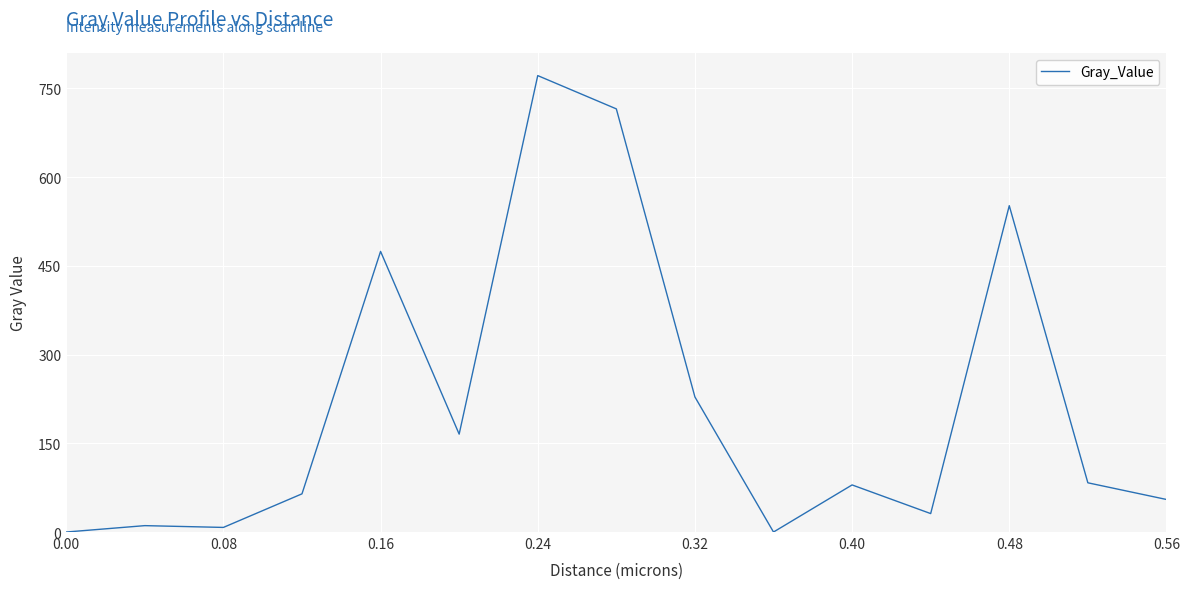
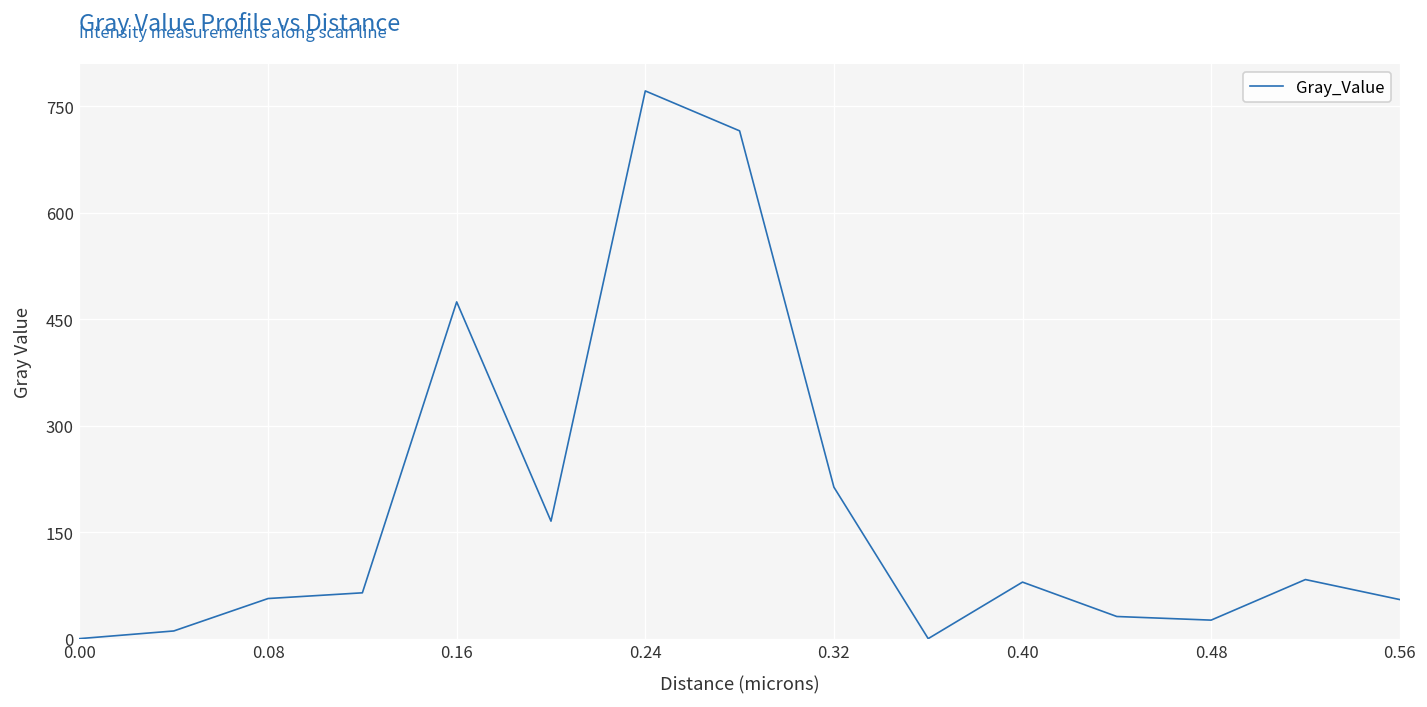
  {
    "0.00": 0,
-   "0.08": 10,
+   "0.08": 60,
    "0.16": 470,
    "0.24": 770,
-   "0.32": 230,
+   "0.32": 210,
    "0.40": 80,
-   "0.48": 550,
+   "0.48": 30,
    "0.56": 60
  }
